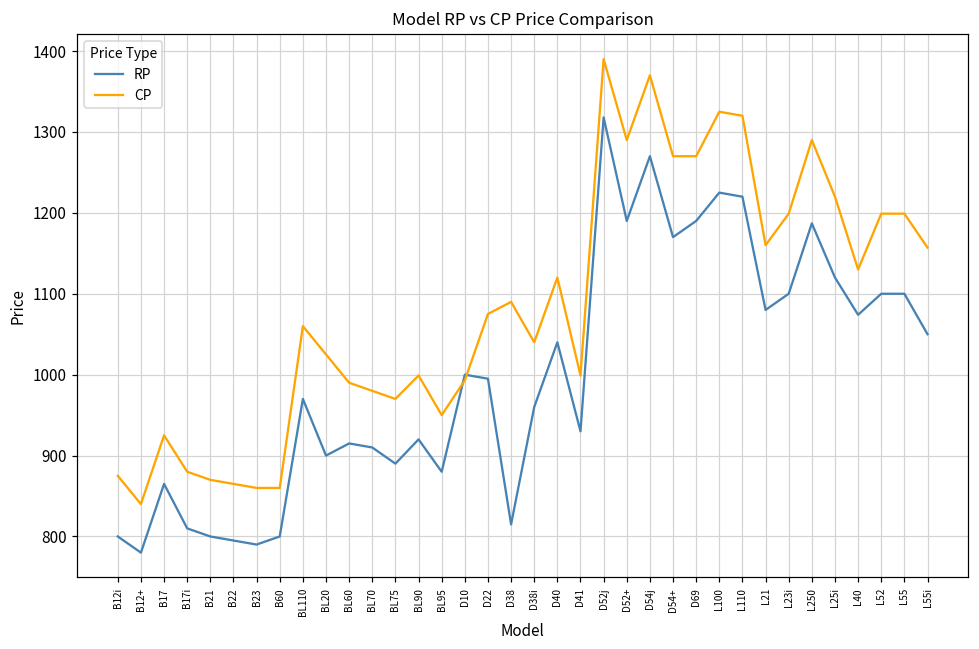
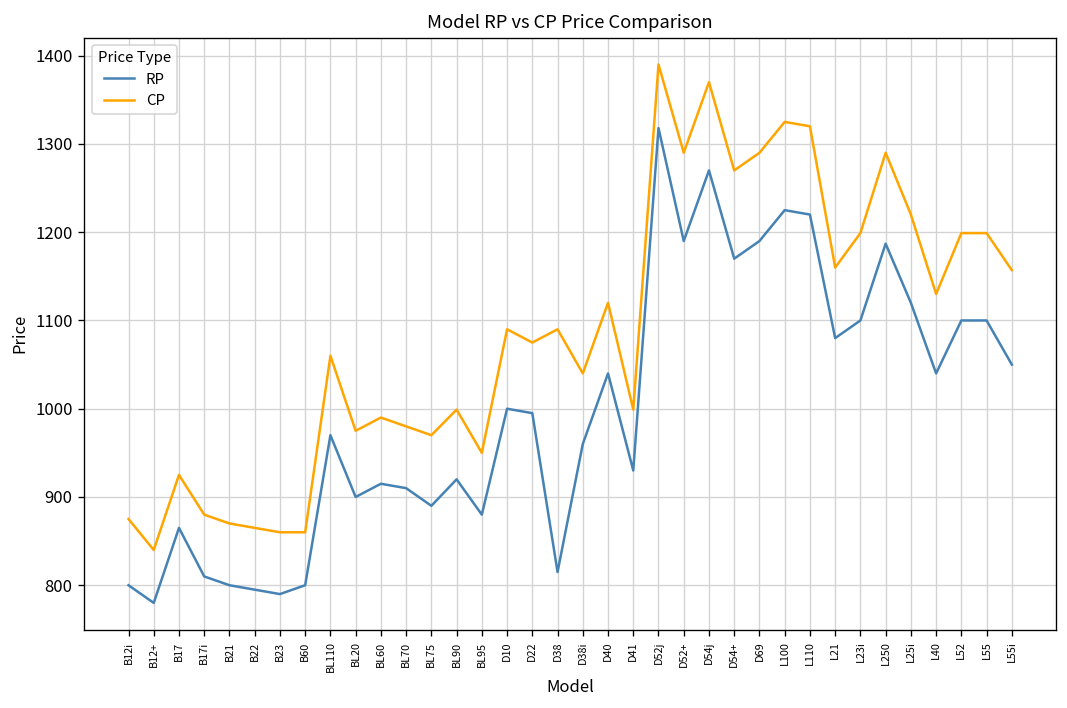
  {
    "RP": {
      "B12i": 800,
      "B12+": 780,
      "B17": 870,
      "B17i": 810,
      "B21": 800,
      "B22": 800,
      "B23": 790,
      "B60": 800,
      "BL110": 970,
      "BL20": 900,
      "BL60": 920,
      "BL70": 910,
      "BL75": 890,
      "BL90": 920,
      "BL95": 880,
      "D10": 1000,
      "D22": 1000,
      "D38": 820,
      "D38i": 960,
      "D40": 1040,
      "D41": 930,
      "D52j": 1320,
      "D52+": 1190,
      "D54j": 1270,
      "D54+": 1170,
      "D69": 1190,
      "L100": 1230,
      "L110": 1220,
      "L21": 1080,
      "L23i": 1100,
      "L250": 1190,
      "L25i": 1120,
-     "L40": 1070,
+     "L40": 1040,
      "L52": 1100,
      "L55": 1100,
      "L55i": 1050
    },
    "CP": {
      "B12i": 880,
      "B12+": 840,
      "B17": 930,
      "B17i": 880,
      "B21": 870,
      "B22": 870,
      "B23": 860,
      "B60": 860,
      "BL110": 1060,
-     "BL20": 1030,
+     "BL20": 980,
      "BL60": 990,
      "BL70": 980,
      "BL75": 970,
      "BL90": 1000,
      "BL95": 950,
-     "D10": 990,
+     "D10": 1090,
      "D22": 1080,
      "D38": 1090,
      "D38i": 1040,
      "D40": 1120,
      "D41": 1000,
      "D52j": 1390,
      "D52+": 1290,
      "D54j": 1370,
      "D54+": 1270,
-     "D69": 1270,
+     "D69": 1290,
      "L100": 1330,
      "L110": 1320,
      "L21": 1160,
      "L23i": 1200,
      "L250": 1290,
      "L25i": 1220,
      "L40": 1130,
      "L52": 1200,
      "L55": 1200,
      "L55i": 1160
    }
  }
